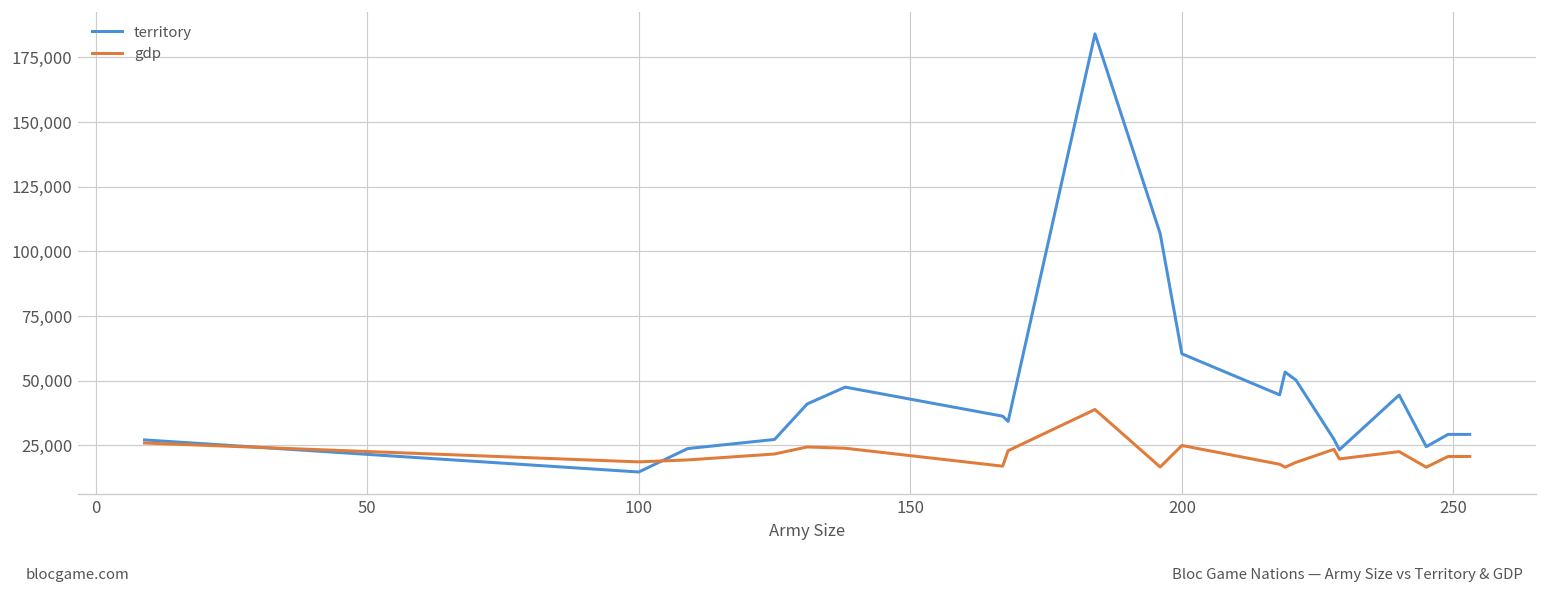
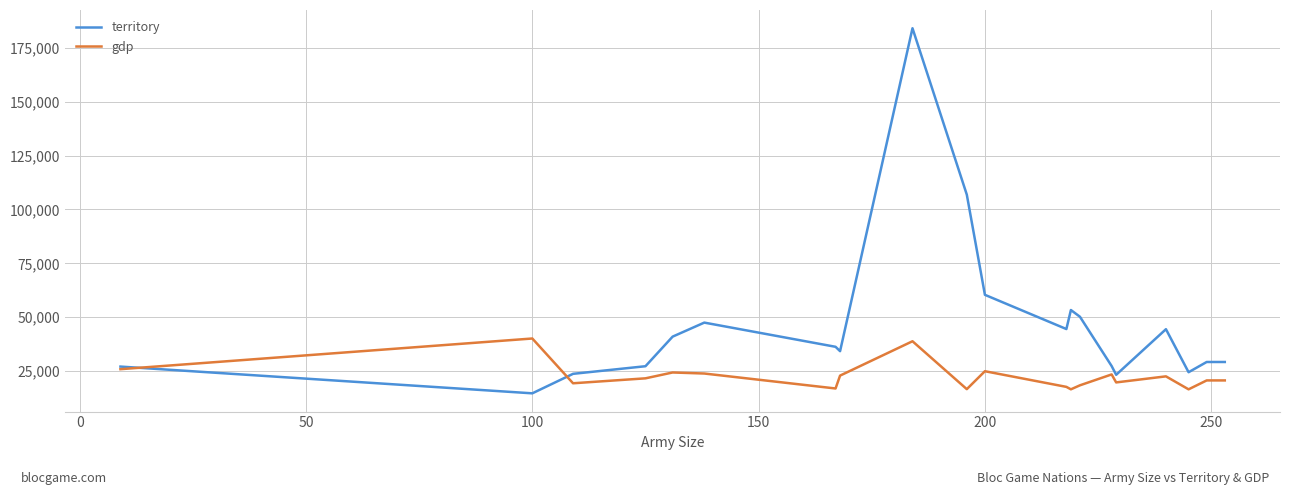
  {
    "territory": {
      "100": "15,000",
      "200": "60,000"
    },
    "gdp": {
-     "100": "19,000",
+     "100": "40,000",
      "200": "25,000"
    }
  }
